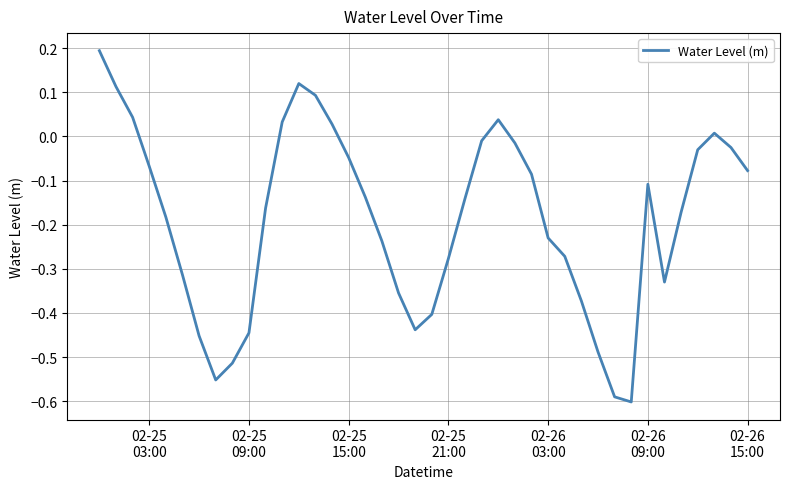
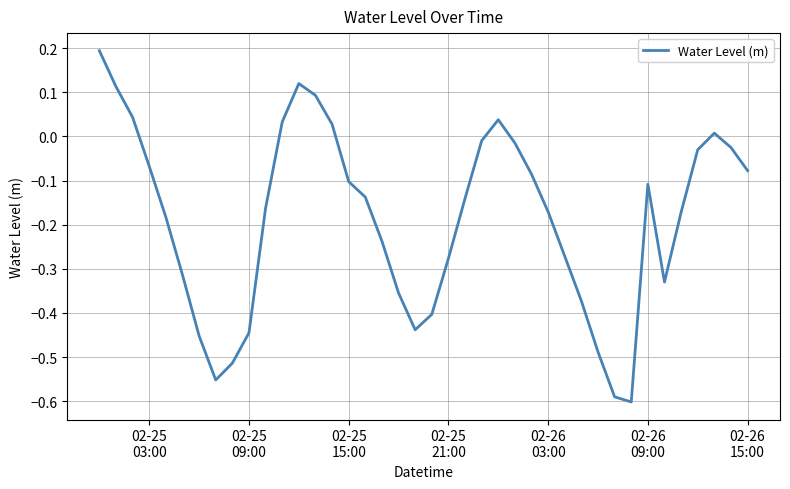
  {
    "02-25 03:00": -0.07,
    "02-25 09:00": -0.45,
-   "02-25 15:00": -0.05,
+   "02-25 15:00": -0.10,
    "02-25 21:00": -0.28,
-   "02-26 03:00": -0.23,
+   "02-26 03:00": -0.17,
    "02-26 09:00": -0.11,
    "02-26 15:00": -0.08
  }
